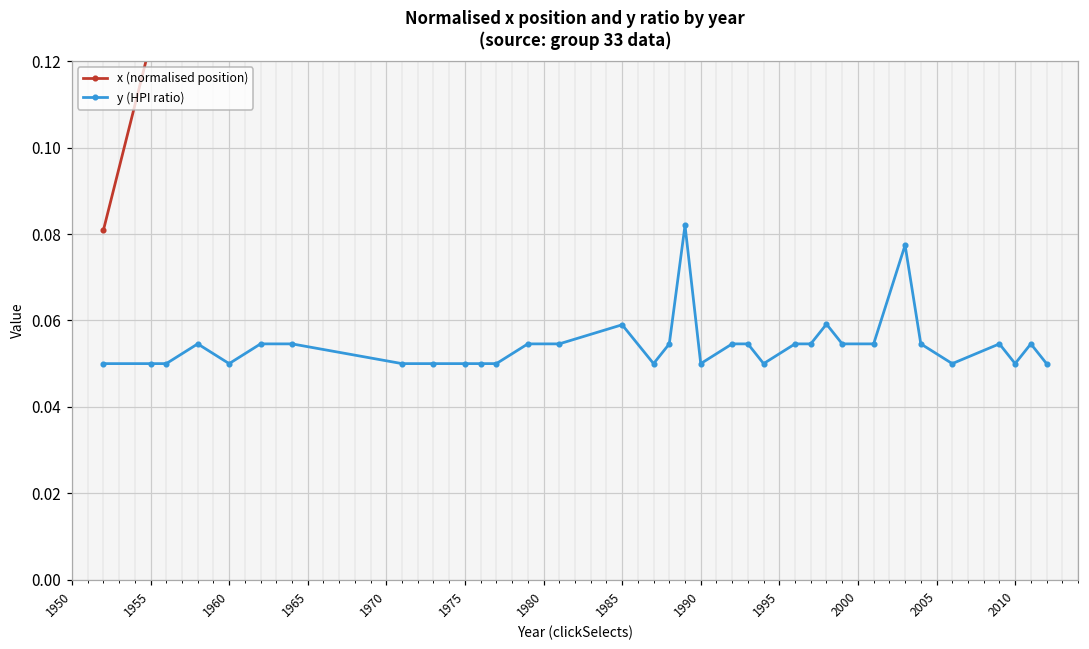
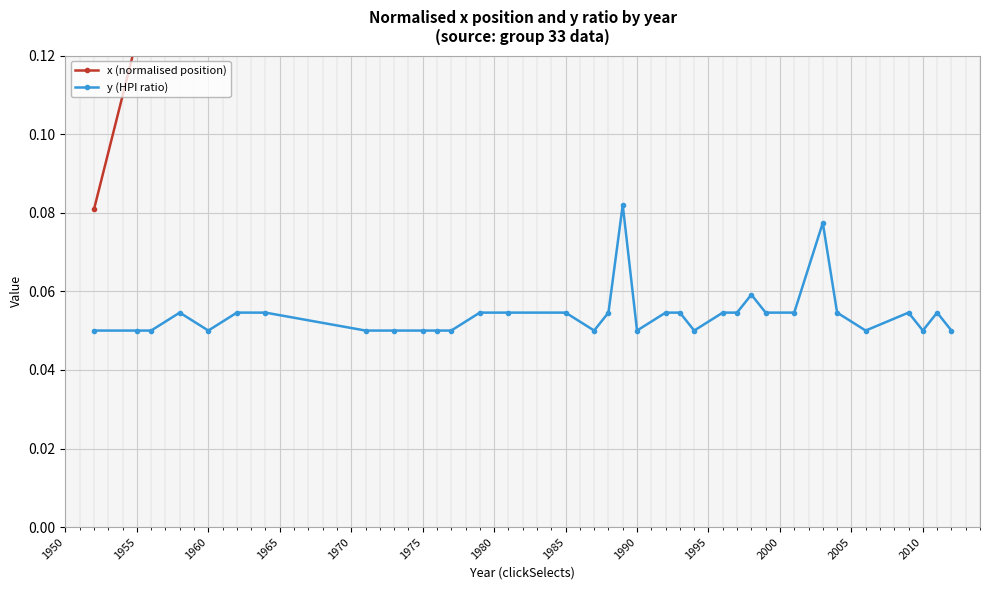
  {
    "y (HPI ratio)": {
      "1955": 0.050,
      "1960": 0.050,
      "1975": 0.050,
-     "1985": 0.059,
+     "1985": 0.055,
      "1990": 0.050,
      "2010": 0.050
    }
  }
